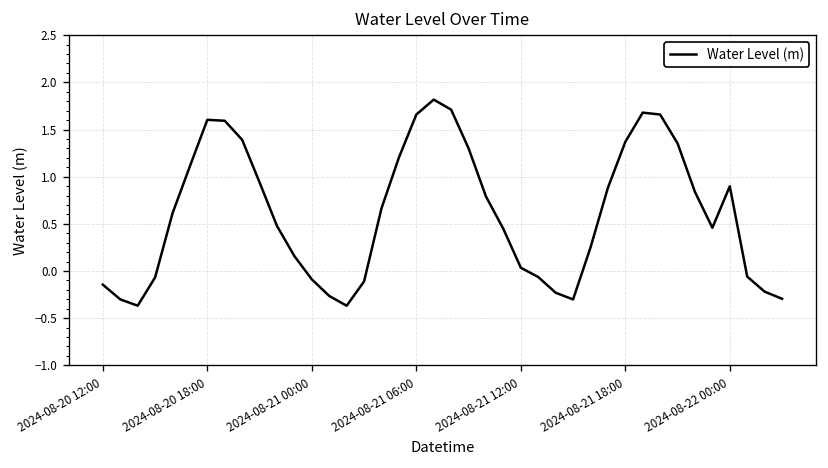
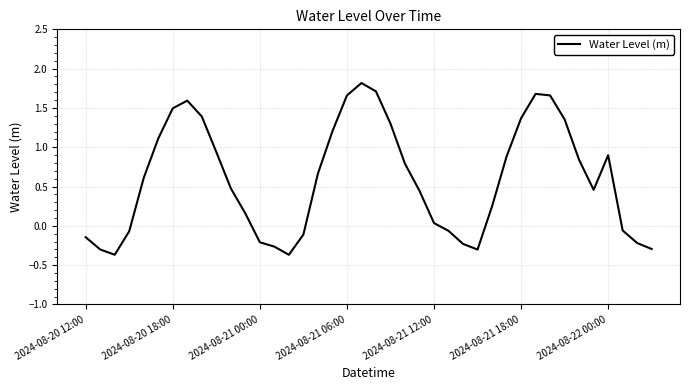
  {
    "2024-08-20 12:00": -0.1,
-   "2024-08-20 18:00": 1.6,
-   "2024-08-21 00:00": -0.1,
+   "2024-08-20 18:00": 1.5,
+   "2024-08-21 00:00": -0.2,
    "2024-08-21 06:00": 1.7,
    "2024-08-21 12:00": 0.0,
    "2024-08-21 18:00": 1.4,
    "2024-08-22 00:00": 0.9
  }
